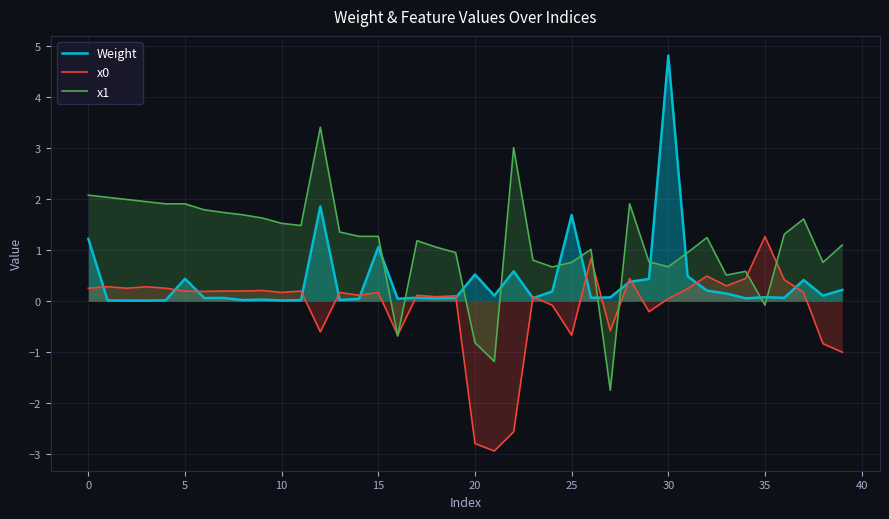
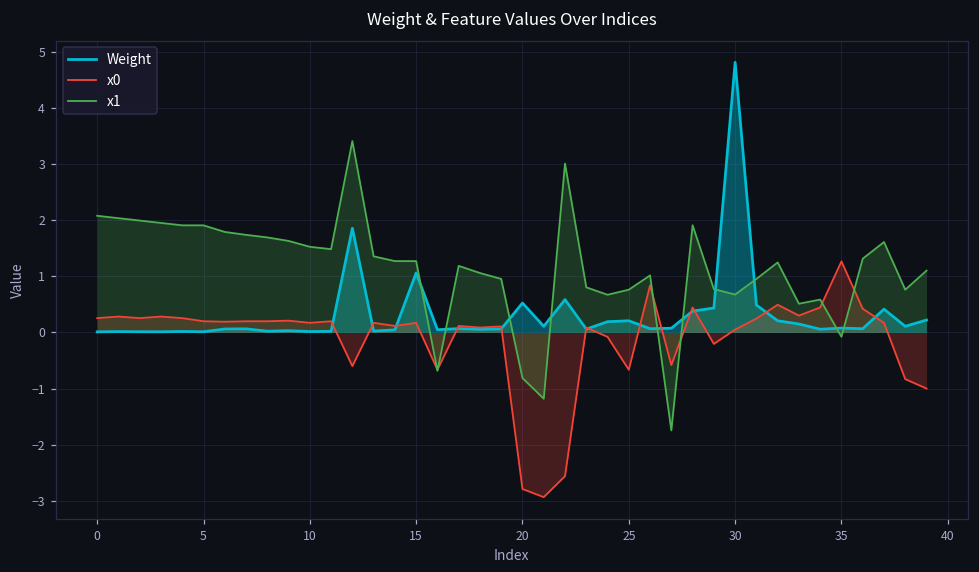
  {
    "Weight": {
-     "0": 1.2,
-     "5": 0.4,
+     "0": 0.0,
+     "5": 0.0,
      "10": 0.0,
      "15": 1.1,
      "20": 0.5,
-     "25": 1.7,
+     "25": 0.2,
      "30": 4.8,
      "35": 0.1
    }
  }
